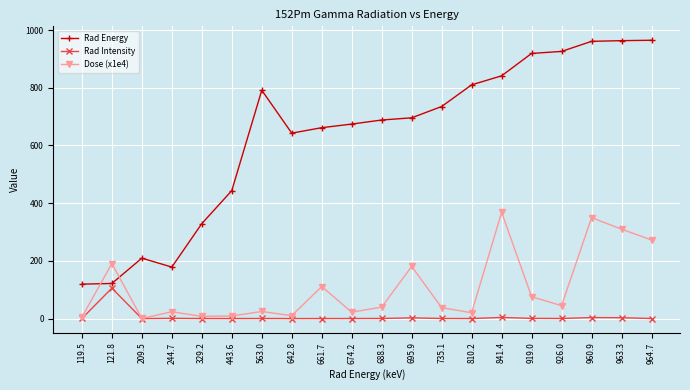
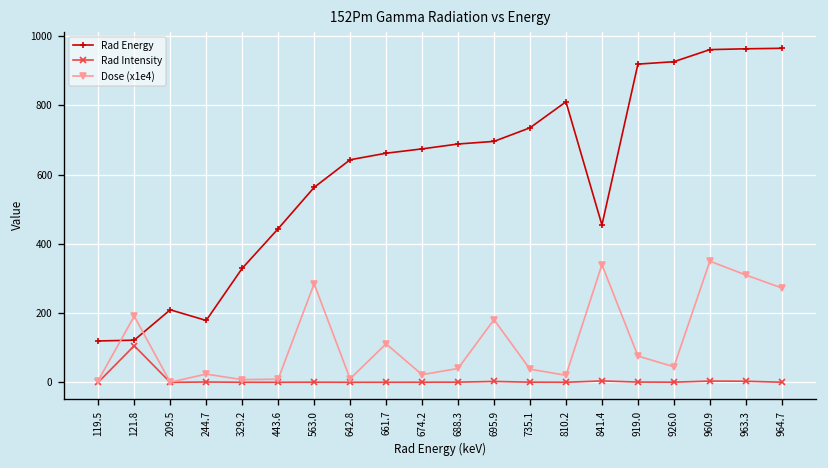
  {
    "Rad Energy": {
      "119.5": 120,
      "121.8": 120,
      "209.5": 210,
      "244.7": 180,
      "329.2": 330,
      "443.6": 440,
-     "563.0": 790,
+     "563.0": 560,
      "642.8": 640,
      "661.7": 660,
      "674.2": 670,
      "688.3": 690,
      "695.9": 700,
      "735.1": 740,
      "810.2": 810,
-     "841.4": 840,
+     "841.4": 450,
      "919.0": 920,
      "926.0": 930,
      "960.9": 960,
      "963.3": 960,
      "964.7": 960
    },
    "Rad Intensity": {
      "121.8": 110,
      "244.7": 0,
      "443.6": 0,
      "563.0": 0,
      "642.8": 0,
      "661.7": 0,
      "674.2": 0,
      "688.3": 0,
      "695.9": 0,
      "735.1": 0,
      "810.2": 0,
      "841.4": 0,
      "919.0": 0,
      "926.0": 0,
      "960.9": 0,
      "963.3": 0,
      "964.7": 0
    },
    "Dose (x1e4)": {
      "121.8": 190,
      "244.7": 20,
      "443.6": 10,
-     "563.0": 20,
+     "563.0": 280,
      "642.8": 10,
      "661.7": 110,
      "674.2": 20,
      "688.3": 40,
      "695.9": 180,
      "735.1": 40,
      "810.2": 20,
-     "841.4": 370,
+     "841.4": 340,
      "919.0": 80,
      "926.0": 50,
      "960.9": 350,
      "963.3": 310,
      "964.7": 270
    }
  }
